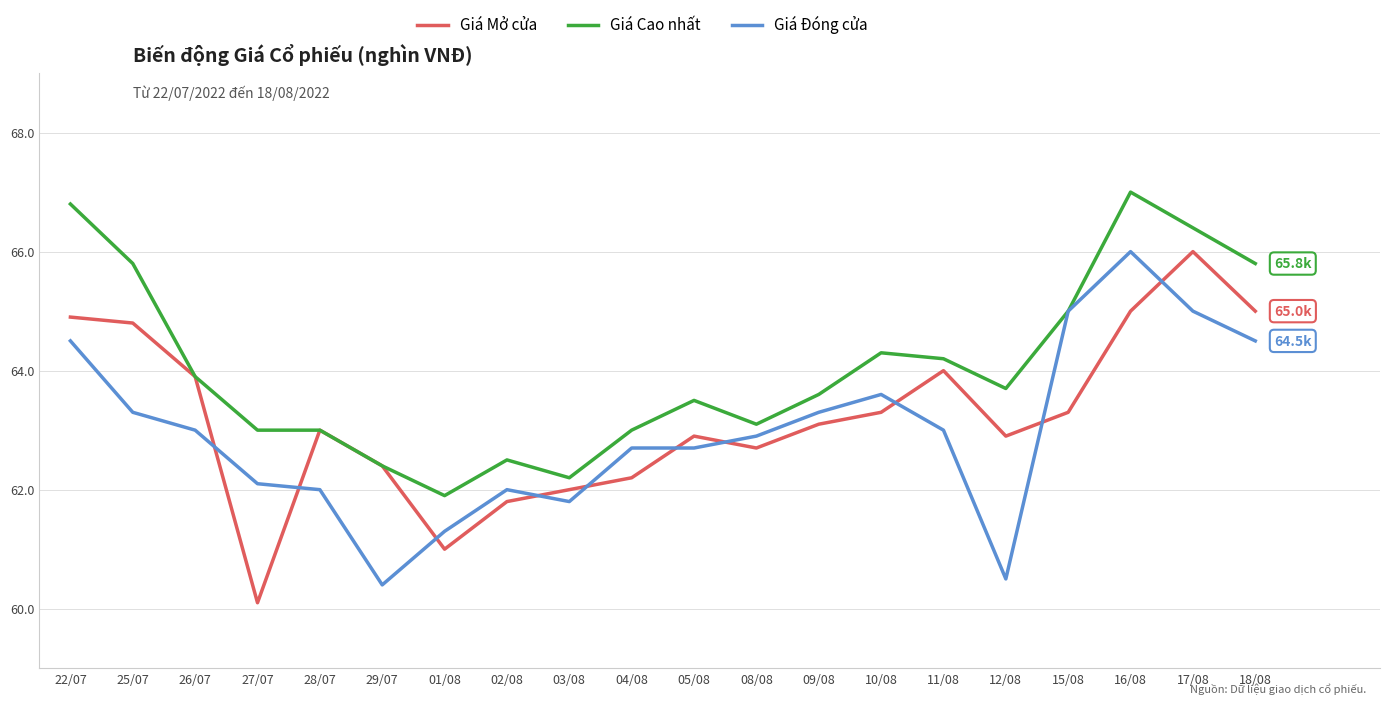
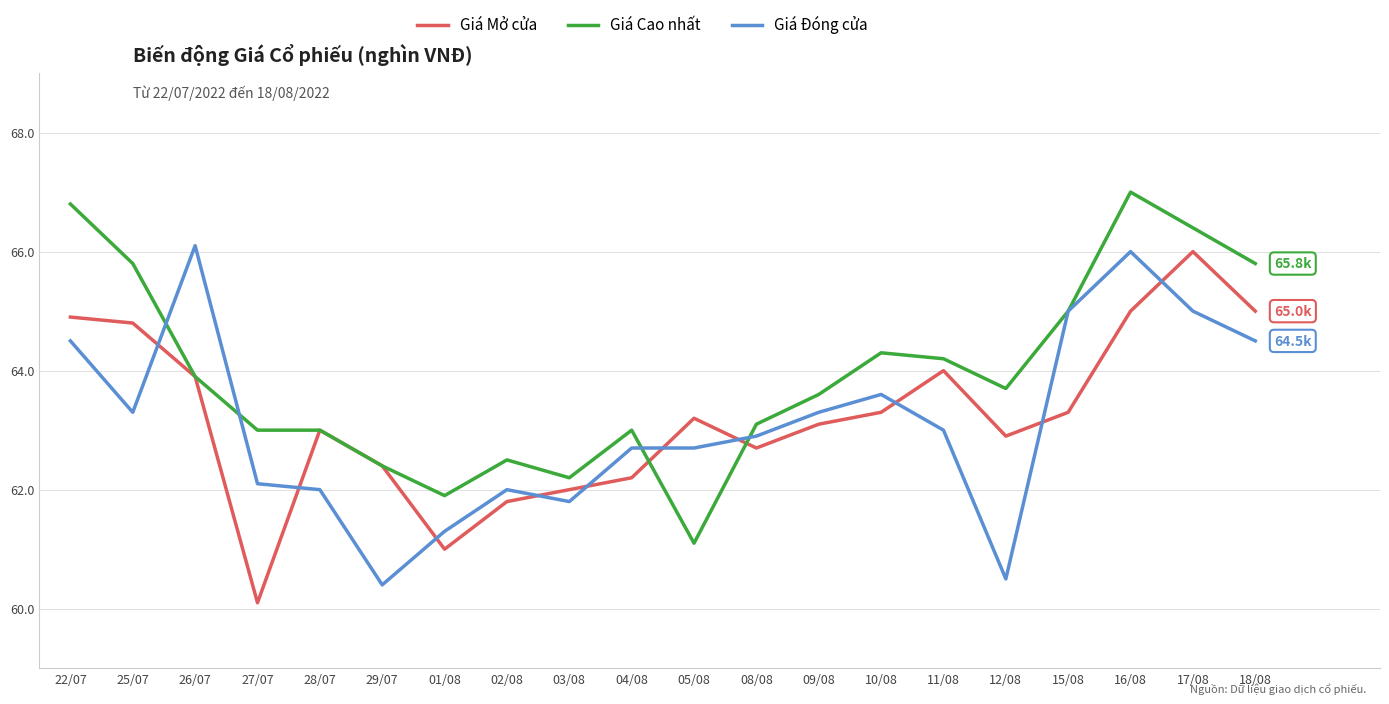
  {
    "Giá Mở cửa": {
      "22/07": 64.9,
      "25/07": 64.8,
      "27/07": 60.1,
      "01/08": 61.0,
      "02/08": 61.8,
      "03/08": 62.0,
      "04/08": 62.2,
-     "05/08": 62.9,
+     "05/08": 63.2,
      "08/08": 62.7,
      "09/08": 63.1,
      "10/08": 63.3,
      "11/08": 64.0,
      "12/08": 62.9,
      "15/08": 63.3,
      "16/08": 65.0,
      "17/08": 66.0
    },
    "Giá Cao nhất": {
      "22/07": 66.8,
      "25/07": 65.8,
      "27/07": 63.0,
      "01/08": 61.9,
      "02/08": 62.5,
      "03/08": 62.2,
      "04/08": 63.0,
-     "05/08": 63.5,
+     "05/08": 61.1,
      "08/08": 63.1,
      "09/08": 63.6,
      "10/08": 64.3,
      "11/08": 64.2,
      "12/08": 63.7,
      "16/08": 67.0,
      "17/08": 66.4
    },
    "Giá Đóng cửa": {
      "22/07": 64.5,
      "25/07": 63.3,
-     "26/07": 63.0,
+     "26/07": 66.1,
      "27/07": 62.1,
      "28/07": 62.0,
      "29/07": 60.4,
      "01/08": 61.3,
      "02/08": 62.0,
      "03/08": 61.8,
      "04/08": 62.7,
      "05/08": 62.7,
      "08/08": 62.9,
      "09/08": 63.3,
      "10/08": 63.6,
      "11/08": 63.0,
      "12/08": 60.5,
      "16/08": 66.0,
      "17/08": 65.0
    }
  }
